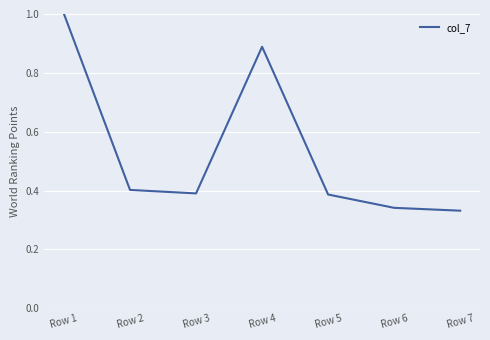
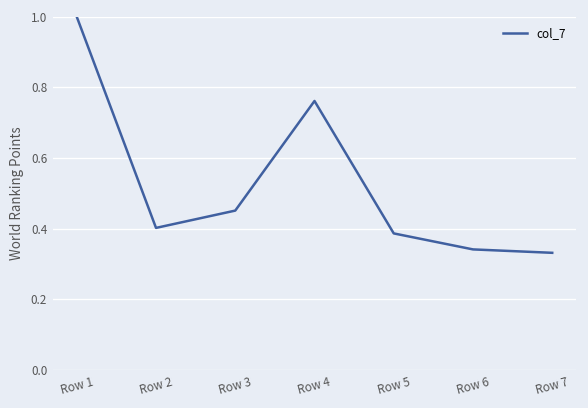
  {
    "Row 1": 1.00,
    "Row 2": 0.40,
-   "Row 3": 0.39,
-   "Row 4": 0.89,
+   "Row 3": 0.45,
+   "Row 4": 0.76,
    "Row 5": 0.39,
    "Row 6": 0.34,
    "Row 7": 0.33
  }
